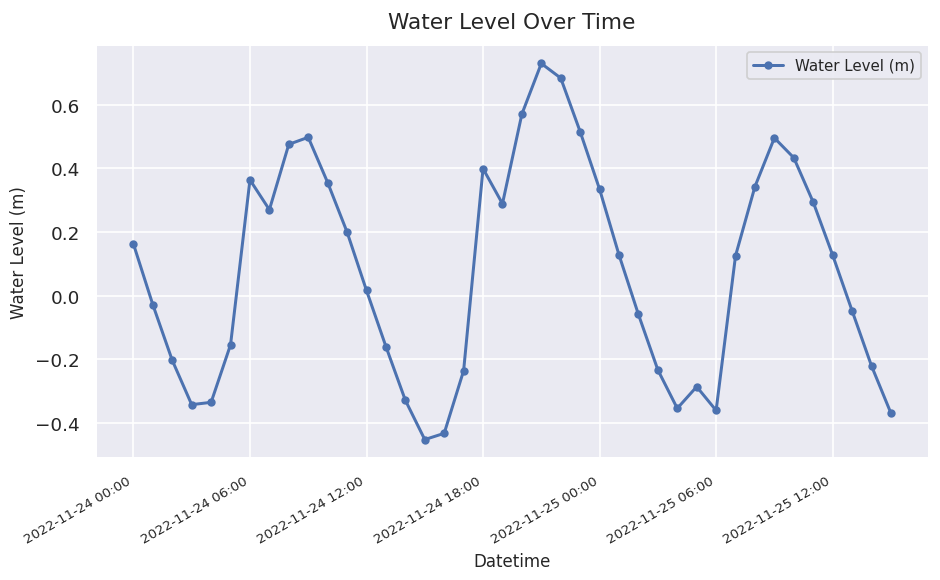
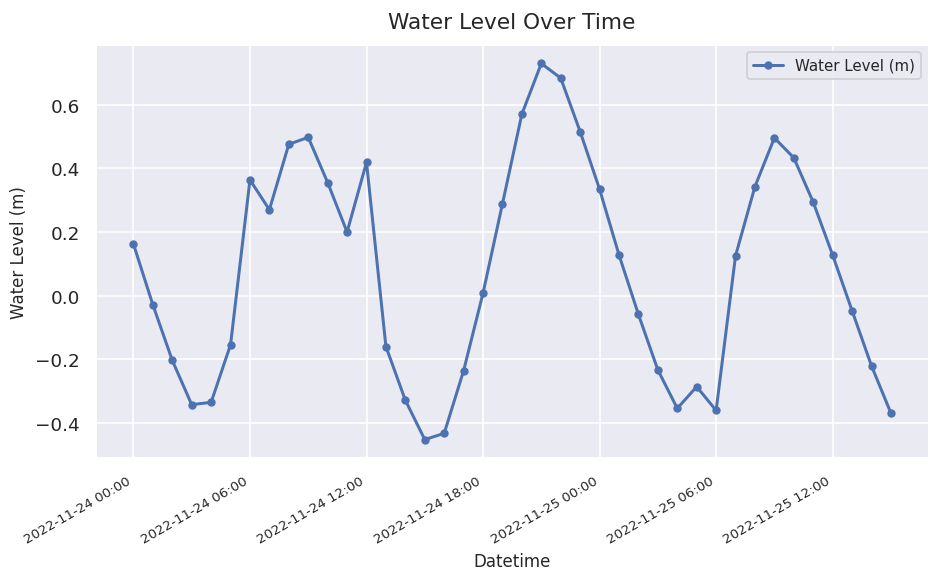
  {
    "2022-11-24 00:00": 0.16,
    "2022-11-24 06:00": 0.36,
-   "2022-11-24 12:00": 0.02,
-   "2022-11-24 18:00": 0.40,
+   "2022-11-24 12:00": 0.42,
+   "2022-11-24 18:00": 0.01,
    "2022-11-25 00:00": 0.33,
    "2022-11-25 06:00": -0.36,
    "2022-11-25 12:00": 0.13
  }
